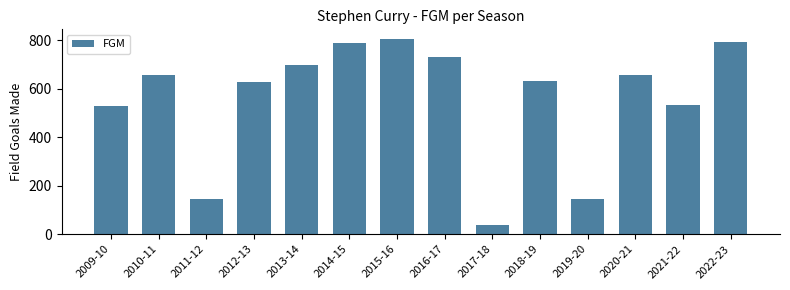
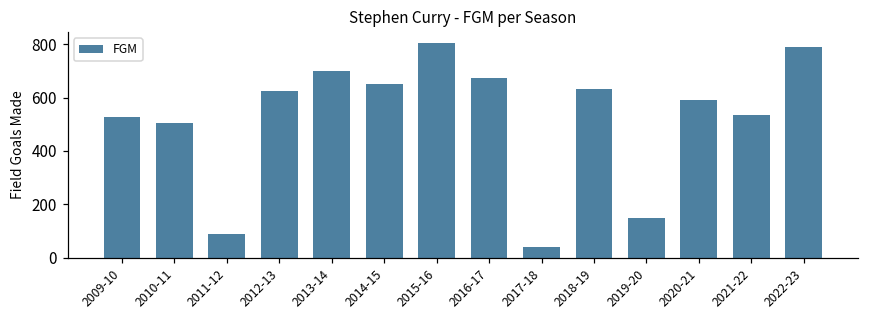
  {
    "2009-10": 530,
-   "2010-11": 660,
-   "2011-12": 150,
+   "2010-11": 510,
+   "2011-12": 90,
    "2012-13": 630,
    "2013-14": 700,
-   "2014-15": 790,
+   "2014-15": 650,
    "2015-16": 810,
-   "2016-17": 730,
+   "2016-17": 680,
    "2017-18": 40,
    "2018-19": 630,
    "2019-20": 150,
-   "2020-21": 660,
+   "2020-21": 590,
    "2021-22": 540,
    "2022-23": 790
  }
